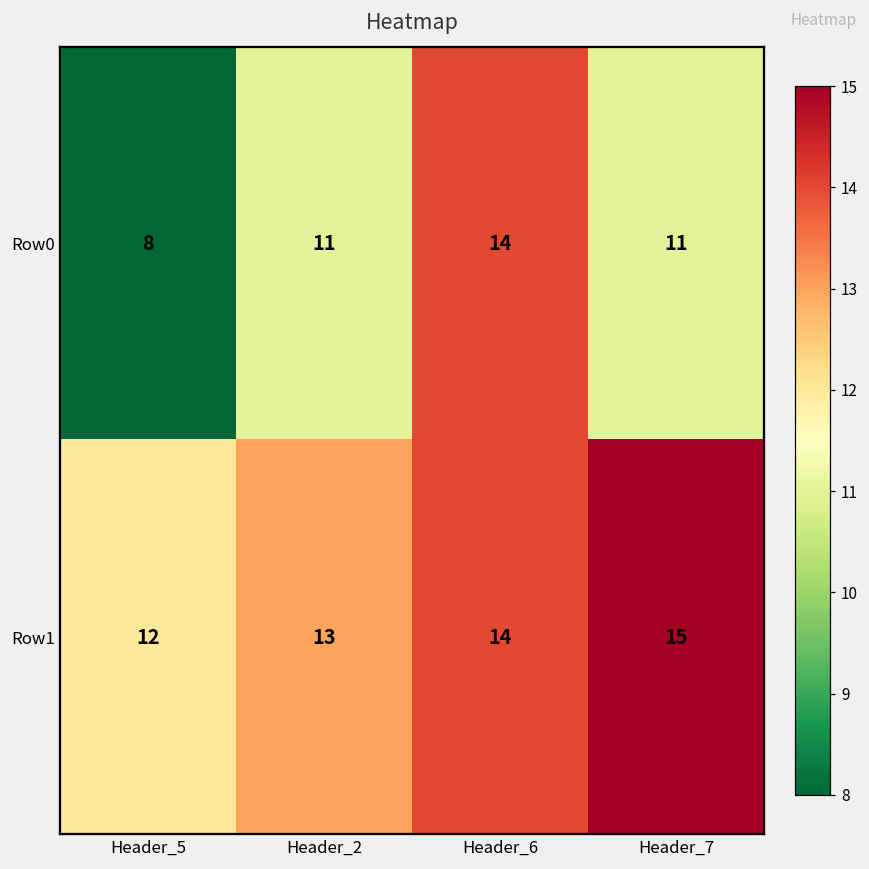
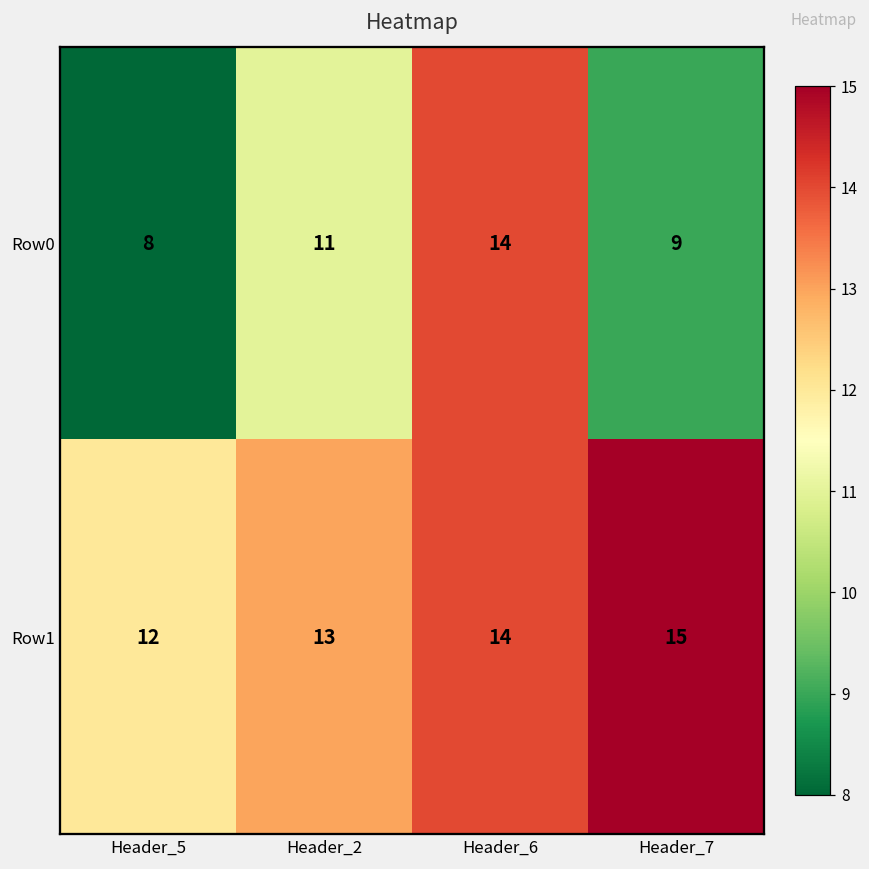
  {
    "Row0": {
      "Header_5": 8,
      "Header_2": 11,
      "Header_6": 14,
-     "Header_7": 11
+     "Header_7": 9
    },
    "Row1": {
      "Header_5": 12,
      "Header_2": 13,
      "Header_6": 14,
      "Header_7": 15
    }
  }
